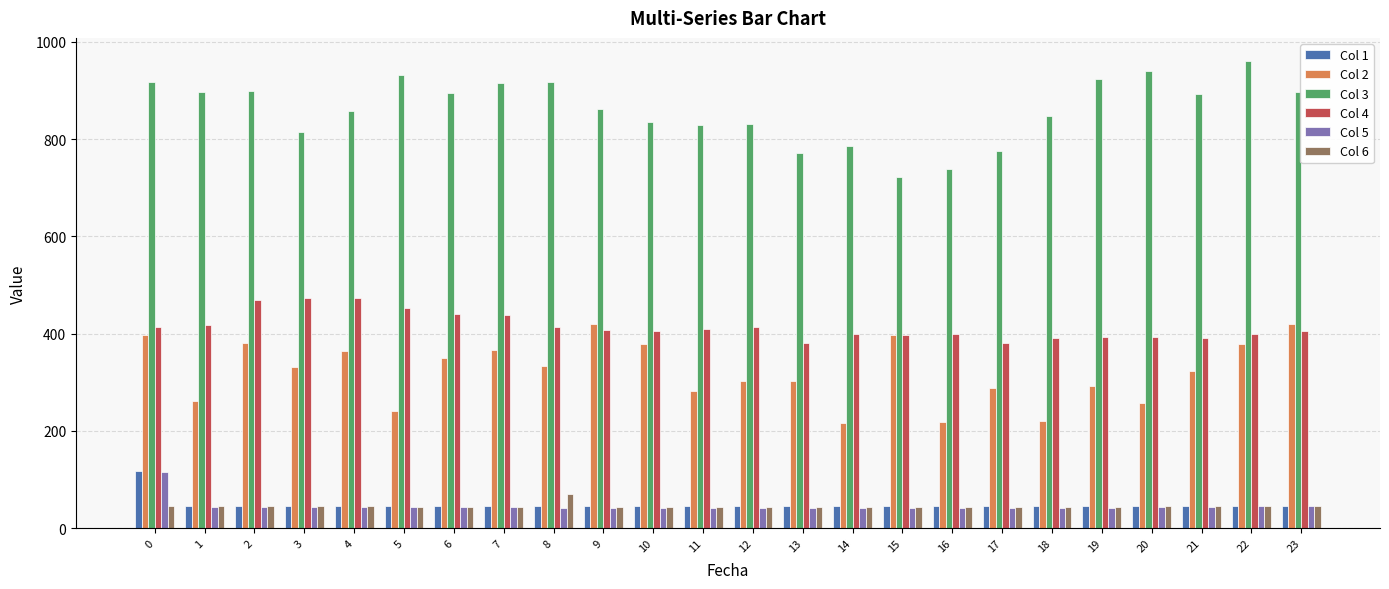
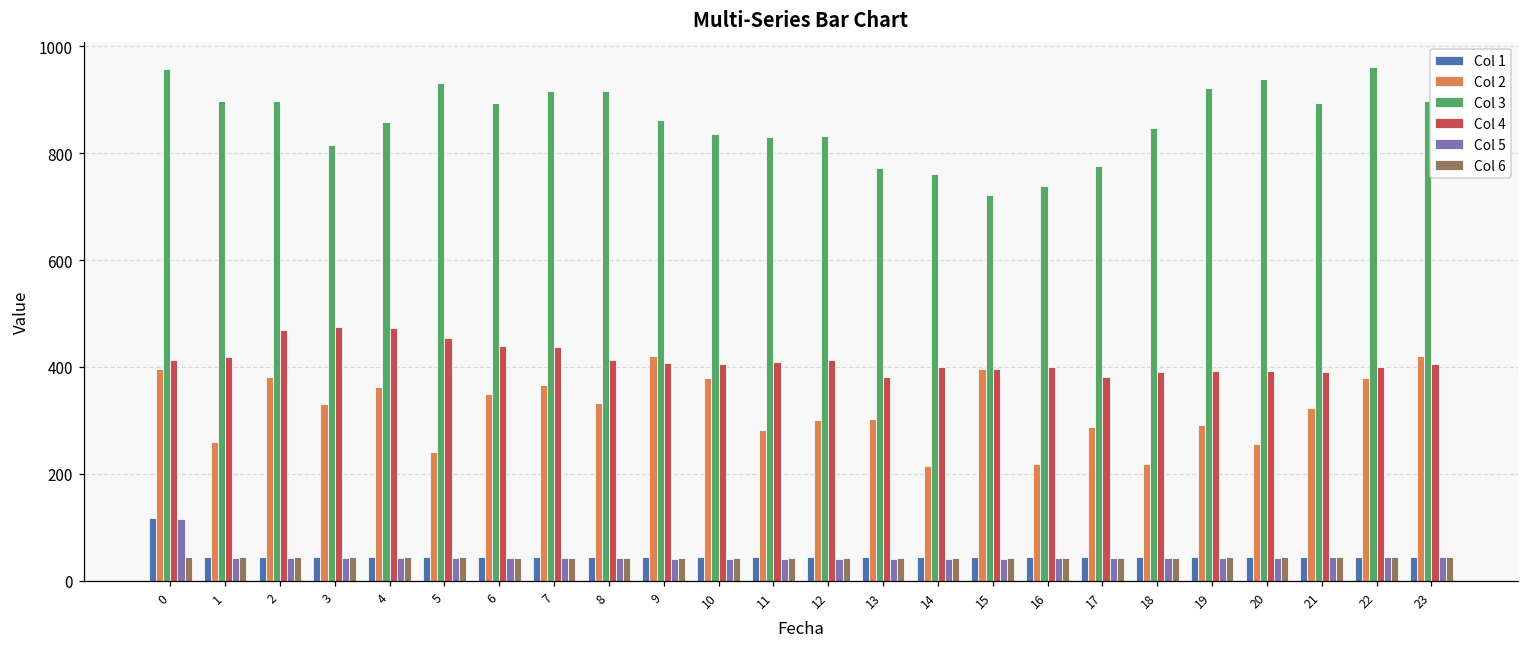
  {
    "Col 3": {
-     "0": 920,
+     "0": 960,
      "1": 900,
      "2": 900,
      "3": 810,
      "4": 860,
      "5": 930,
      "6": 890,
      "7": 920,
      "8": 920,
      "9": 860,
      "10": 840,
      "11": 830,
      "12": 830,
      "13": 770,
-     "14": 790,
+     "14": 760,
      "15": 720,
      "16": 740,
      "17": 780,
      "18": 850,
      "19": 920,
      "20": 940,
      "21": 890,
      "22": 960,
      "23": 900
    },
    "Col 6": {
      "0": 50,
      "1": 50,
      "2": 50,
      "3": 40,
      "4": 40,
      "5": 40,
      "6": 40,
      "7": 40,
-     "8": 70,
+     "8": 40,
      "9": 40,
      "10": 40,
      "11": 40,
      "12": 40,
      "13": 40,
      "14": 40,
      "15": 40,
      "16": 40,
      "17": 40,
      "18": 40,
      "19": 40,
      "20": 40,
      "21": 50,
      "22": 50,
      "23": 50
    }
  }
